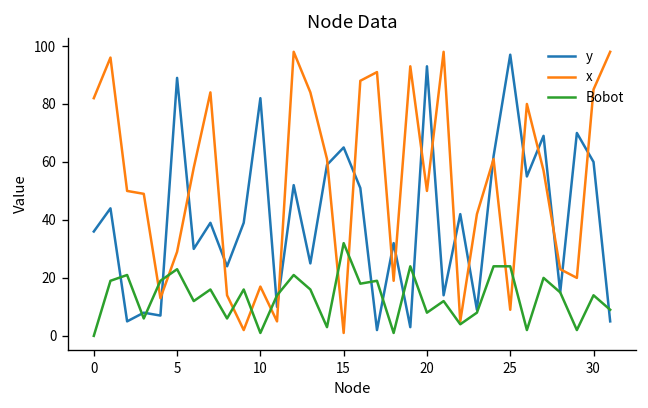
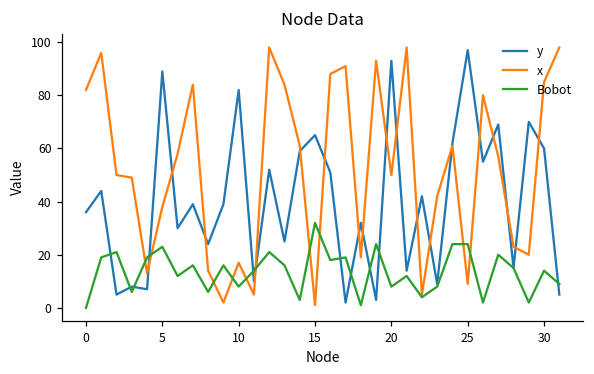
  {
    "y": {
      "0": 36,
      "5": 89,
      "10": 82,
      "15": 65,
      "20": 93,
      "25": 97,
      "30": 60
    },
    "x": {
      "0": 82,
-     "5": 29,
+     "5": 38,
      "10": 17,
      "15": 1,
      "20": 50,
      "25": 9,
      "30": 85
    },
    "Bobot": {
      "0": 0,
      "5": 23,
-     "10": 1,
+     "10": 8,
      "15": 32,
      "20": 8,
      "25": 24,
      "30": 14
    }
  }
